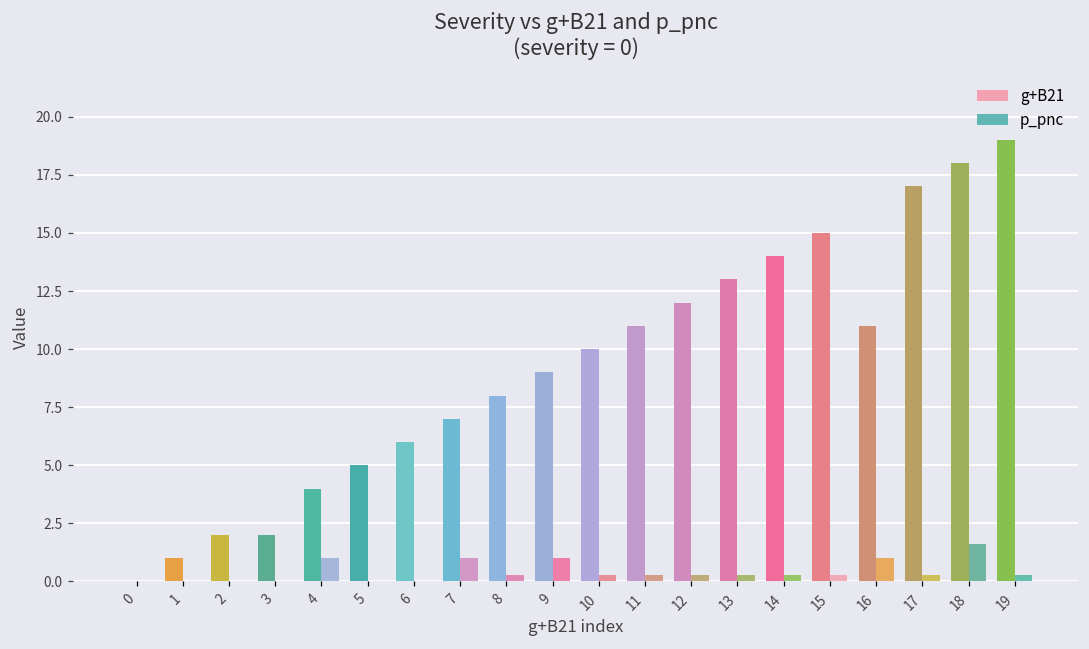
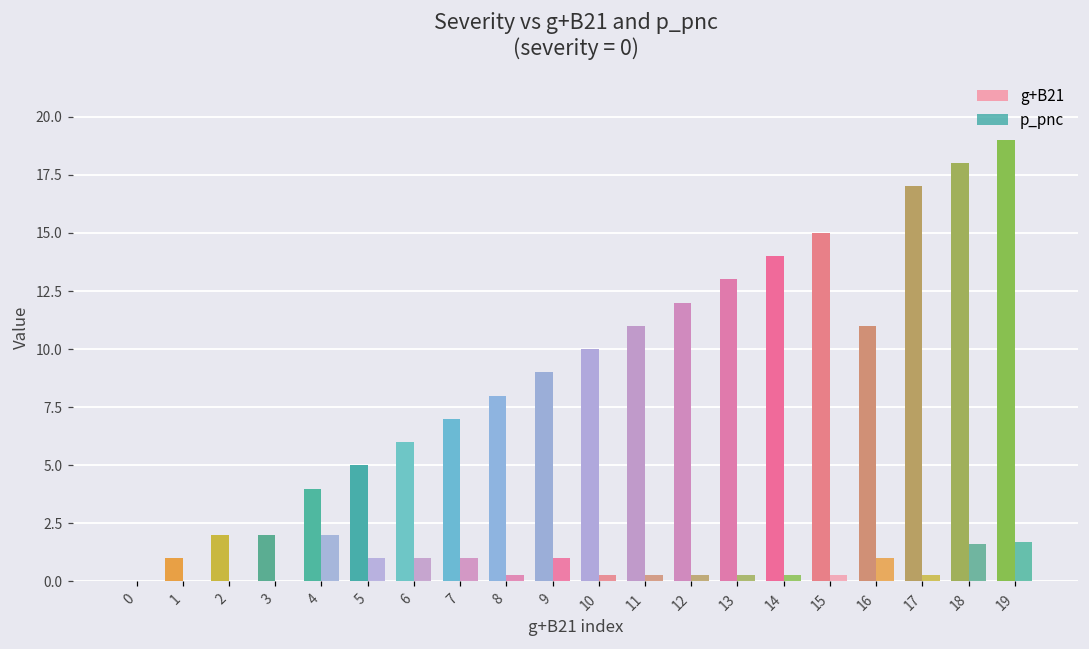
  {
    "g+B21": {
      "0": 0.0,
      "1": 1.0,
      "2": 2.0,
      "3": 2.0,
      "4": 4.0,
      "5": 5.0,
      "6": 6.0,
      "7": 7.0,
      "8": 8.0,
      "9": 9.0,
      "10": 10.0,
      "11": 11.0,
      "12": 12.0,
      "13": 13.0,
      "14": 14.0,
      "15": 15.0,
      "16": 11.0,
      "17": 17.0,
      "18": 18.0,
      "19": 19.0
    },
    "p_pnc": {
      "0": 0.0,
      "1": 0.0,
      "2": 0.0,
      "3": 0.0,
-     "4": 1,
-     "5": 0,
-     "6": 0,
+     "4": 2,
+     "5": 1,
+     "6": 1,
      "7": 1.0,
      "8": 0.3,
      "9": 1.0,
      "10": 0.3,
      "11": 0.3,
      "12": 0.3,
      "13": 0.3,
      "14": 0.3,
      "15": 0.3,
      "16": 1.0,
      "17": 0.3,
      "18": 1.6,
-     "19": 0.3
+     "19": 1.7
    }
  }
